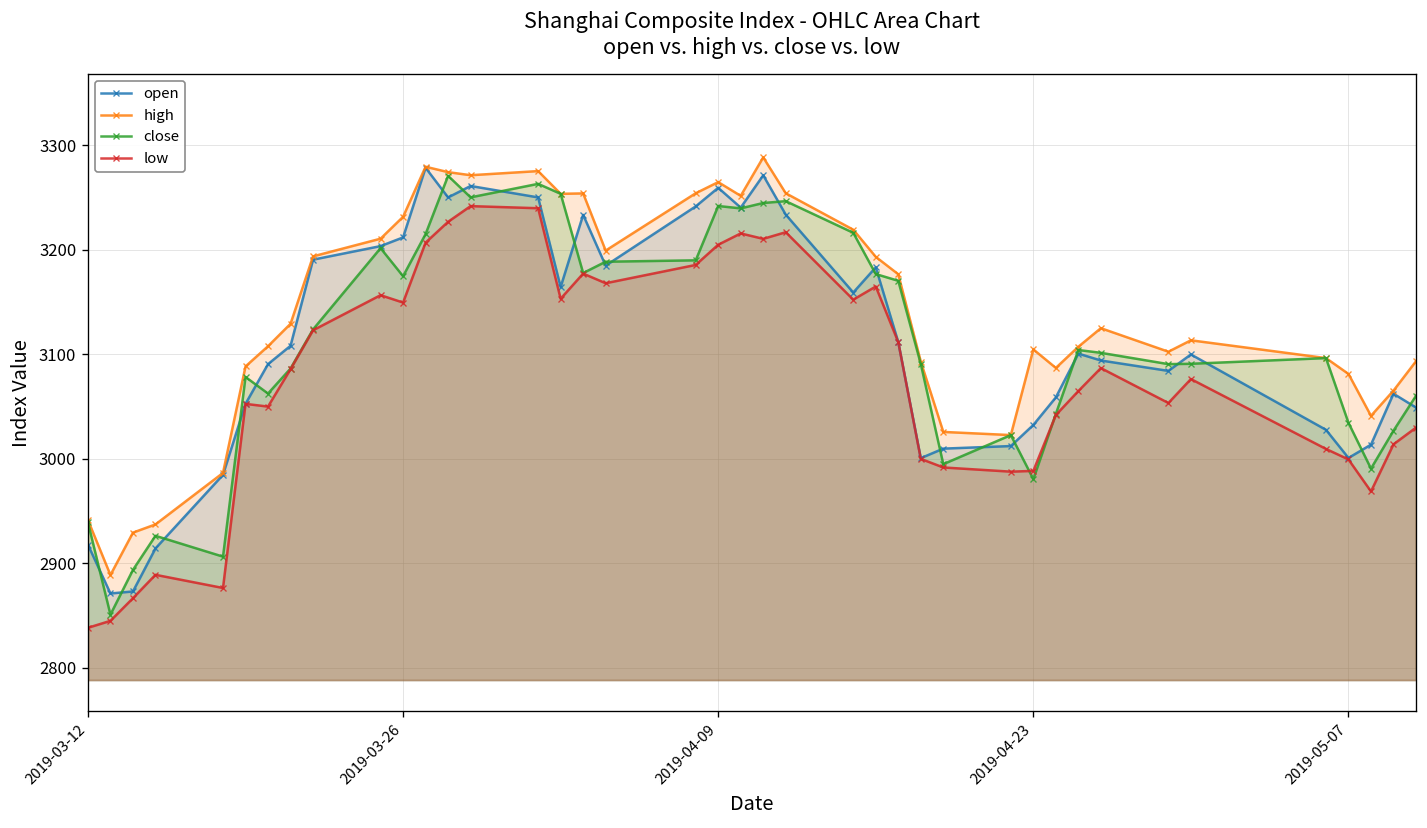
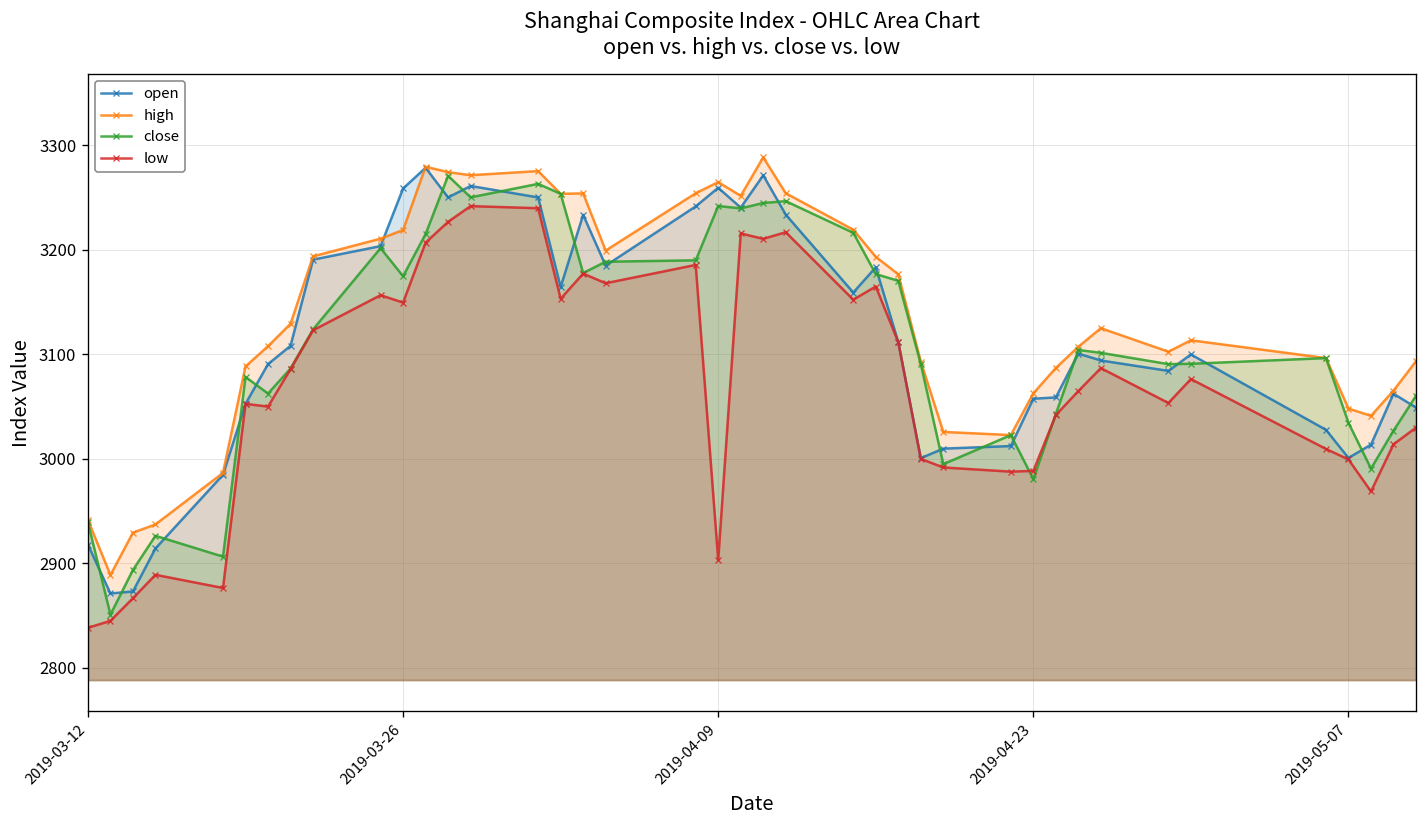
  {
    "open": {
      "2019-03-12": 2920,
-     "2019-03-26": 3210,
+     "2019-03-26": 3260,
      "2019-04-09": 3260,
-     "2019-04-23": 3030
+     "2019-04-23": 3060
    },
    "high": {
-     "2019-03-26": 3230,
+     "2019-03-26": 3220,
      "2019-04-09": 3260,
-     "2019-04-23": 3100,
-     "2019-05-07": 3080
+     "2019-04-23": 3060,
+     "2019-05-07": 3050
    },
    "close": {
      "2019-03-26": 3170,
      "2019-04-09": 3240,
      "2019-04-23": 2980,
      "2019-05-07": 3030
    },
    "low": {
      "2019-03-12": 2840,
      "2019-03-26": 3150,
-     "2019-04-09": 3200,
+     "2019-04-09": 2900,
      "2019-04-23": 2990
    }
  }
